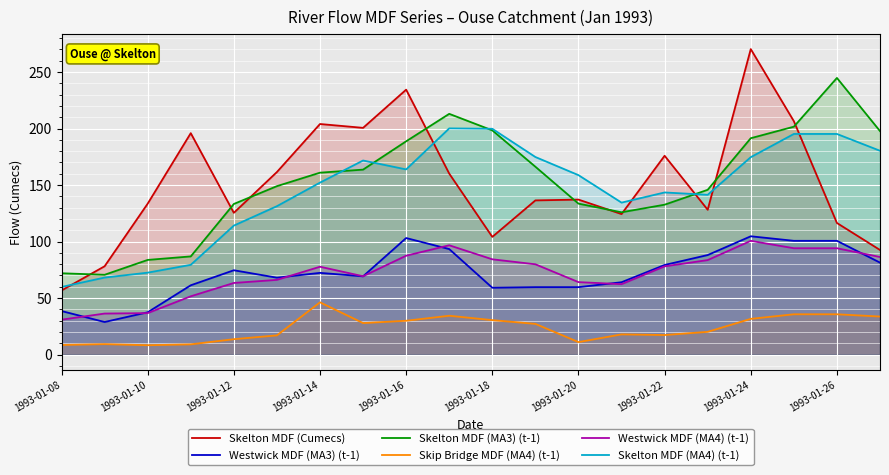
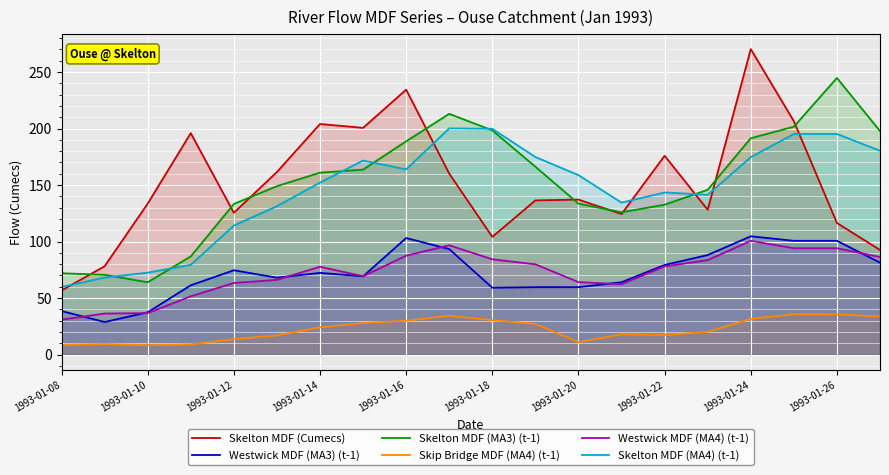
  {
    "Skelton MDF (Cumecs)": {
      "1993-01-08": 57,
      "1993-01-10": 134,
      "1993-01-12": 125,
      "1993-01-14": 204,
      "1993-01-16": 234,
      "1993-01-18": 104,
      "1993-01-20": 137,
      "1993-01-22": 176,
      "1993-01-24": 270,
      "1993-01-26": 116
    },
    "Westwick MDF (MA3) (t-1)": {
      "1993-01-08": 38,
      "1993-01-12": 75,
      "1993-01-14": 72,
      "1993-01-16": 103,
      "1993-01-18": 59,
      "1993-01-20": 60,
      "1993-01-24": 105,
      "1993-01-26": 101
    },
    "Skelton MDF (MA3) (t-1)": {
      "1993-01-08": 72,
-     "1993-01-10": 84,
+     "1993-01-10": 64,
      "1993-01-12": 133,
      "1993-01-14": 161,
      "1993-01-16": 189,
      "1993-01-20": 134,
      "1993-01-22": 133,
      "1993-01-24": 191,
      "1993-01-26": 245
    },
    "Skip Bridge MDF (MA4) (t-1)": {
      "1993-01-08": 8,
      "1993-01-10": 8,
      "1993-01-12": 14,
-     "1993-01-14": 46,
+     "1993-01-14": 24,
      "1993-01-16": 30,
      "1993-01-18": 30,
      "1993-01-20": 11,
      "1993-01-22": 17,
      "1993-01-24": 32,
      "1993-01-26": 36
    },
    "Westwick MDF (MA4) (t-1)": {
      "1993-01-08": 31,
      "1993-01-12": 63,
      "1993-01-14": 78,
      "1993-01-16": 87,
      "1993-01-18": 84,
      "1993-01-20": 64,
      "1993-01-24": 101,
      "1993-01-26": 94
    },
    "Skelton MDF (MA4) (t-1)": {
      "1993-01-08": 60,
      "1993-01-10": 72,
      "1993-01-12": 114,
      "1993-01-14": 152,
      "1993-01-16": 164,
      "1993-01-20": 159,
      "1993-01-22": 143,
      "1993-01-24": 175,
      "1993-01-26": 195
    }
  }
